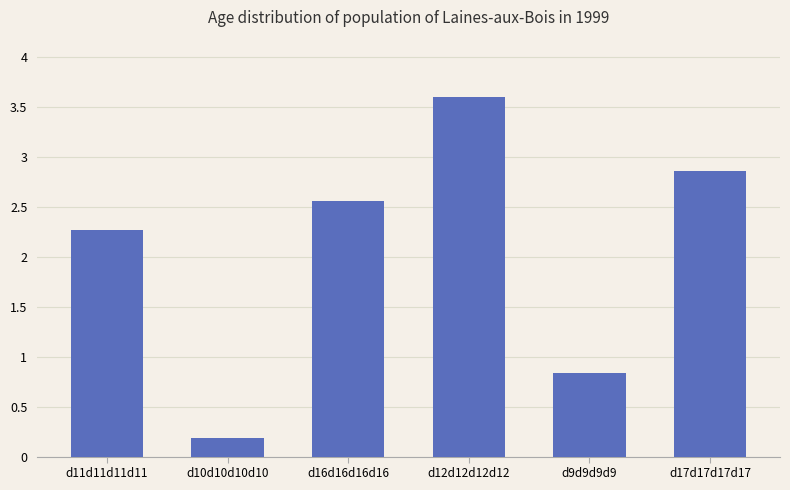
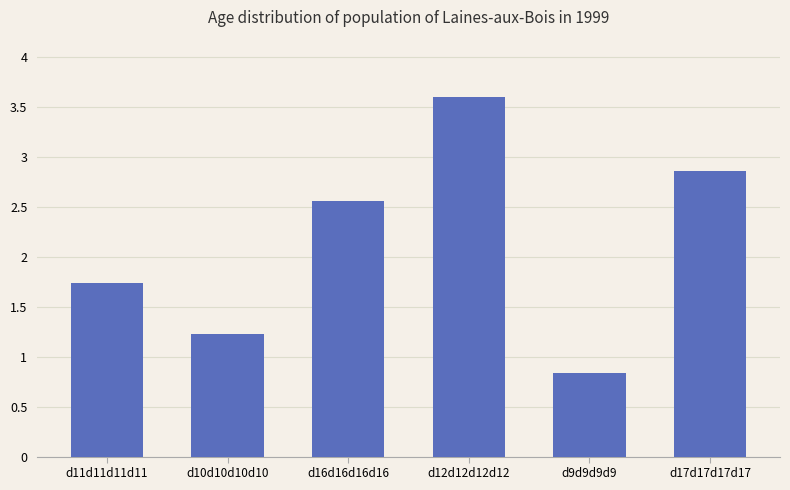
  {
-   "d11d11d11d11": 2.3,
-   "d10d10d10d10": 0.2,
+   "d11d11d11d11": 1.7,
+   "d10d10d10d10": 1.2,
    "d16d16d16d16": 2.6,
    "d12d12d12d12": 3.6,
    "d9d9d9d9": 0.8,
    "d17d17d17d17": 2.9
  }
